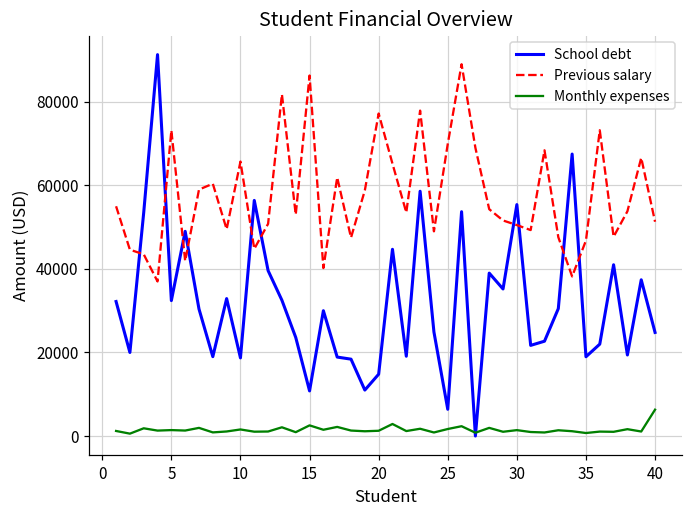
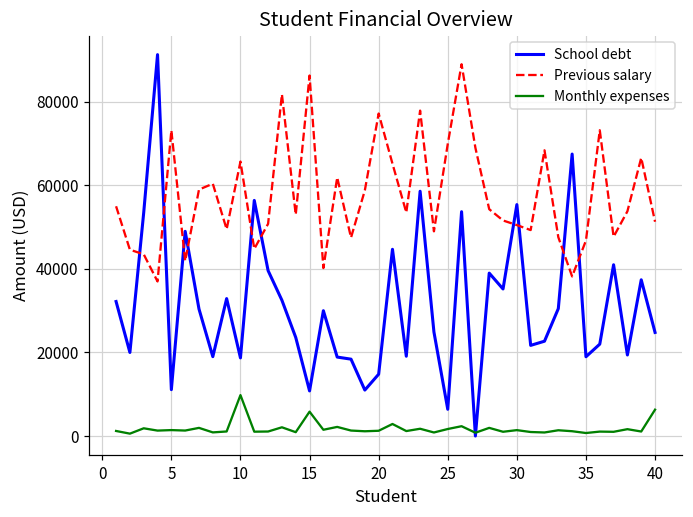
  {
    "School debt": {
-     "5": 32000,
+     "5": 11000,
      "10": 19000,
      "15": 11000,
      "20": 15000,
      "25": 6000,
      "30": 55000,
      "35": 19000,
      "40": 25000
    },
    "Previous salary": {
      "5": 73000,
      "10": 66000,
      "15": 86000,
      "20": 77000,
      "25": 70000,
      "30": 51000,
      "35": 47000,
      "40": 51000
    },
    "Monthly expenses": {
      "5": 1000,
-     "10": 2000,
-     "15": 3000,
+     "10": 10000,
+     "15": 6000,
      "20": 1000,
      "25": 2000,
      "30": 1000,
      "35": 1000,
      "40": 6000
    }
  }
